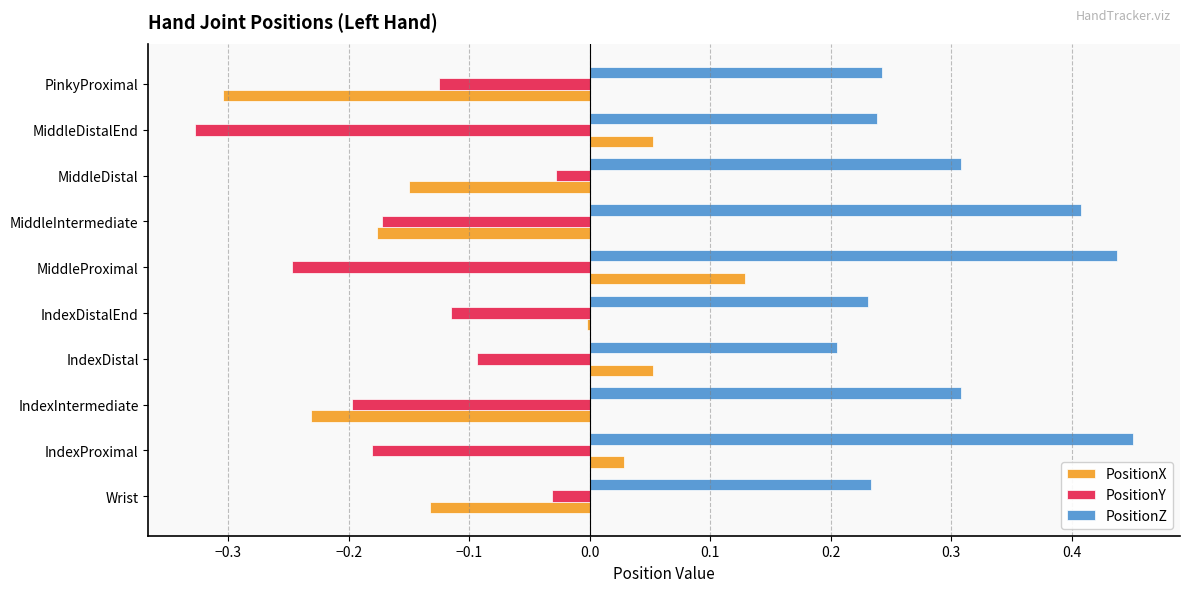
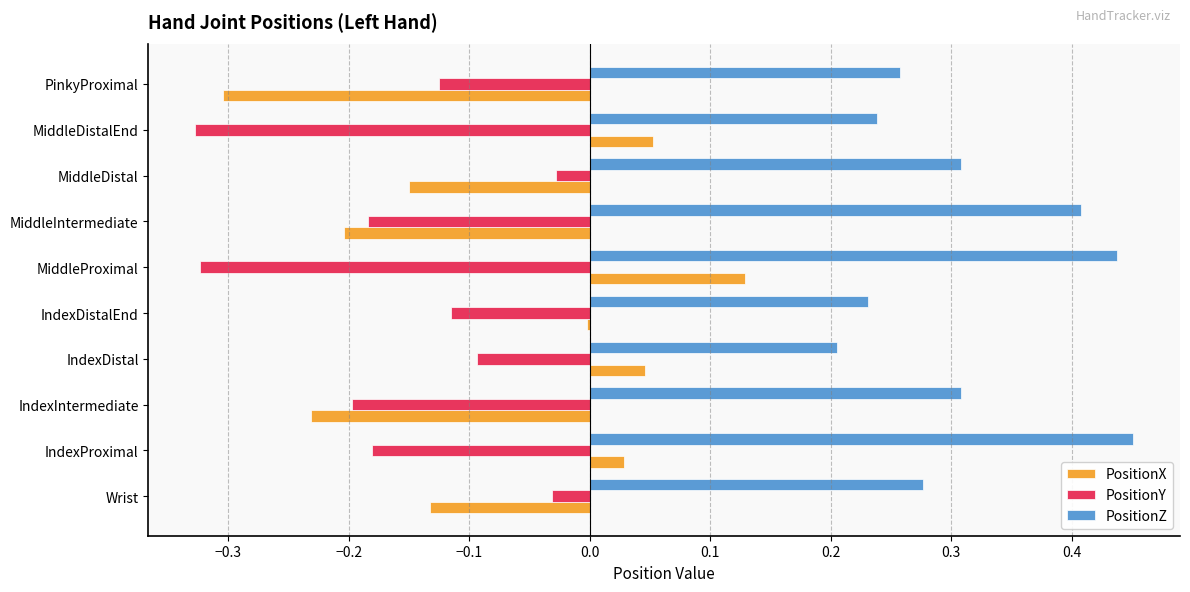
  {
    "PositionX": {
      "PinkyProximal": -0.304,
      "MiddleDistalEnd": 0.052,
      "MiddleDistal": -0.150,
-     "MiddleIntermediate": -0.177,
+     "MiddleIntermediate": -0.204,
      "MiddleProximal": 0.129,
-     "IndexDistal": 0.053,
+     "IndexDistal": 0.046,
      "IndexIntermediate": -0.231,
      "IndexProximal": 0.029,
      "Wrist": -0.133
    },
    "PositionY": {
      "PinkyProximal": -0.125,
      "MiddleDistalEnd": -0.327,
      "MiddleDistal": -0.028,
-     "MiddleIntermediate": -0.172,
-     "MiddleProximal": -0.247,
+     "MiddleIntermediate": -0.184,
+     "MiddleProximal": -0.323,
      "IndexDistalEnd": -0.115,
      "IndexDistal": -0.093,
      "IndexIntermediate": -0.198,
      "IndexProximal": -0.181,
      "Wrist": -0.031
    },
    "PositionZ": {
-     "PinkyProximal": 0.243,
+     "PinkyProximal": 0.257,
      "MiddleDistalEnd": 0.238,
      "MiddleDistal": 0.308,
      "MiddleIntermediate": 0.408,
      "MiddleProximal": 0.438,
      "IndexDistalEnd": 0.231,
      "IndexDistal": 0.205,
      "IndexIntermediate": 0.308,
      "IndexProximal": 0.451,
-     "Wrist": 0.233
+     "Wrist": 0.276
    }
  }
